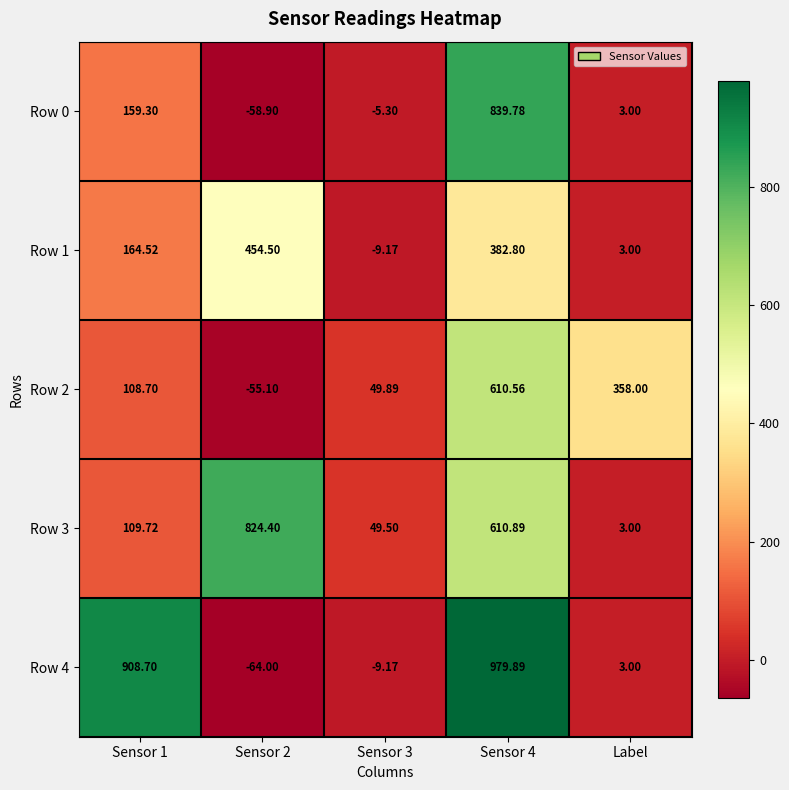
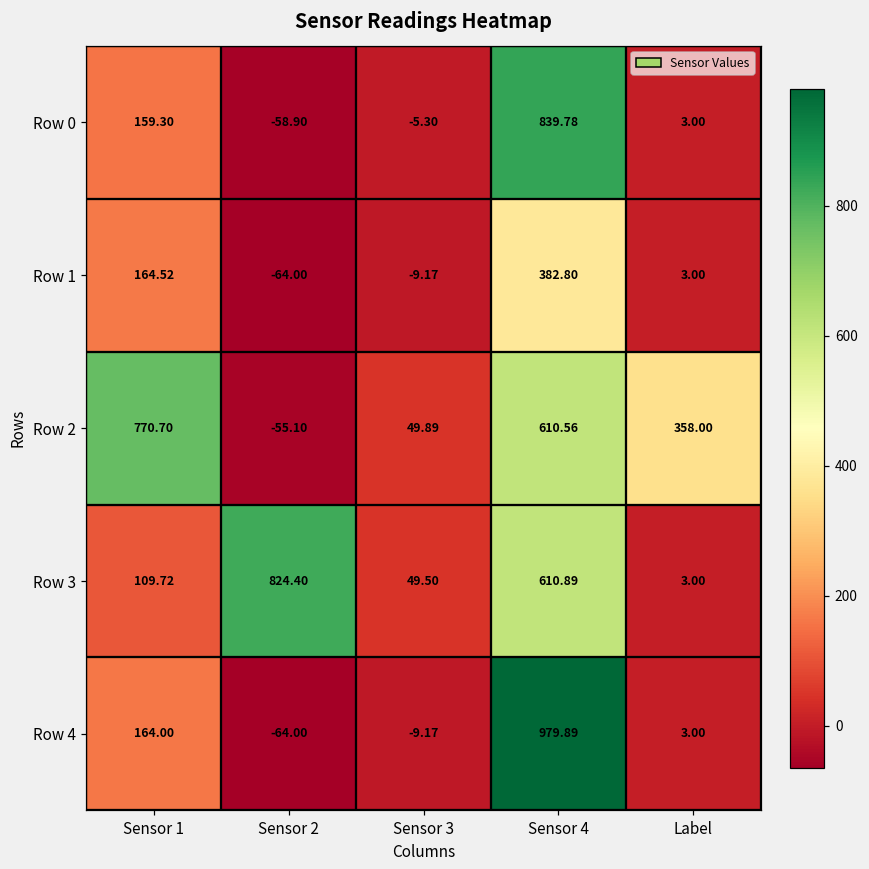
  {
    "Row 0": {
      "Sensor 1": 159.30,
      "Sensor 2": -58.90,
      "Sensor 3": -5.30,
      "Sensor 4": 839.78,
      "Label": 3.00
    },
    "Row 1": {
      "Sensor 1": 164.52,
-     "Sensor 2": 454.50,
+     "Sensor 2": -64.00,
      "Sensor 3": -9.17,
      "Sensor 4": 382.80,
      "Label": 3.00
    },
    "Row 2": {
-     "Sensor 1": 108.70,
+     "Sensor 1": 770.70,
      "Sensor 2": -55.10,
      "Sensor 3": 49.89,
      "Sensor 4": 610.56,
      "Label": 358.00
    },
    "Row 3": {
      "Sensor 1": 109.72,
      "Sensor 2": 824.40,
      "Sensor 3": 49.50,
      "Sensor 4": 610.89,
      "Label": 3.00
    },
    "Row 4": {
-     "Sensor 1": 908.70,
+     "Sensor 1": 164.00,
      "Sensor 2": -64.00,
      "Sensor 3": -9.17,
      "Sensor 4": 979.89,
      "Label": 3.00
    }
  }
